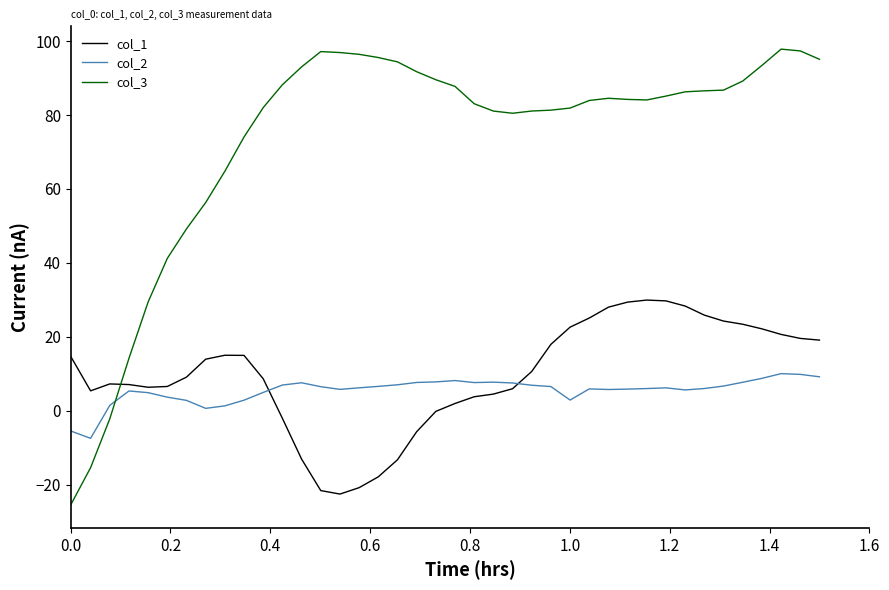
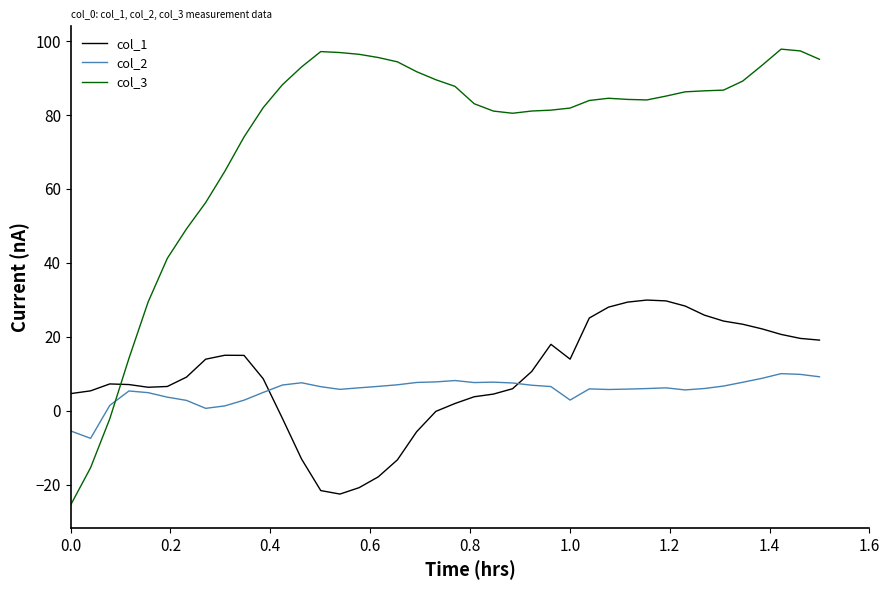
  {
    "col_1": {
-     "0.0": 15,
-     "1.0": 23
+     "0.0": 5,
+     "1.0": 14
    },
    "col_2": {
      "0.0": -5,
      "1.0": 3
    },
    "col_3": {
      "0.0": -26,
      "1.0": 82
    }
  }
